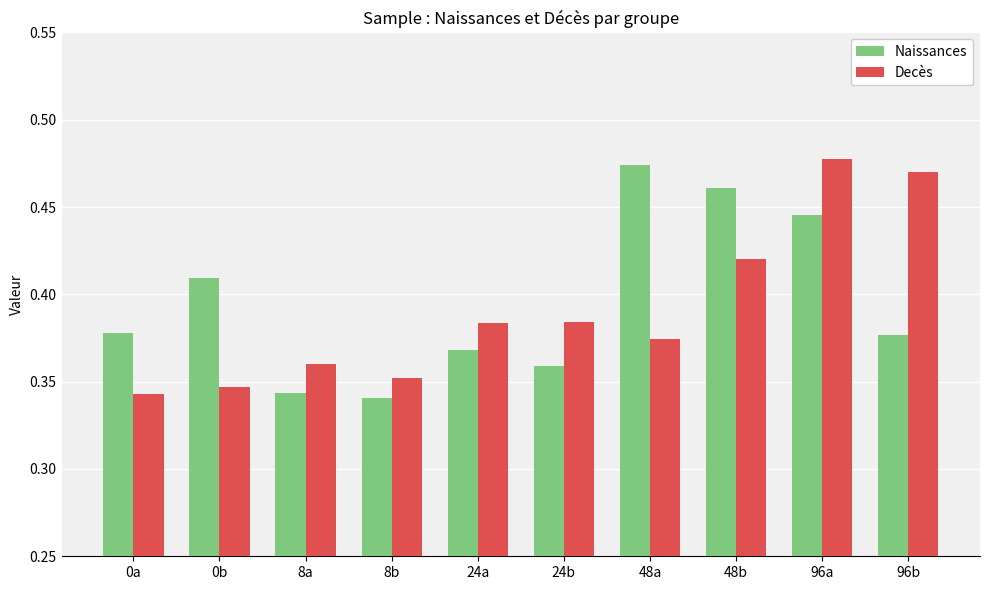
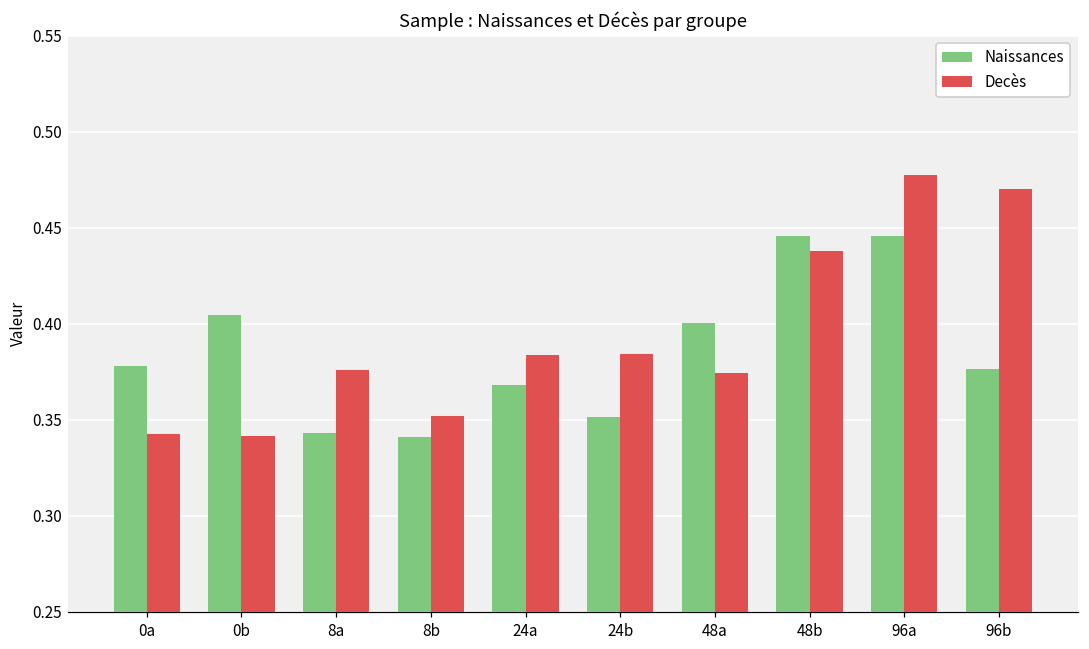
  {
    "Naissances": {
      "0a": 0.378,
-     "0b": 0.409,
+     "0b": 0.404,
      "8a": 0.343,
      "8b": 0.341,
      "24a": 0.368,
-     "24b": 0.359,
-     "48a": 0.474,
-     "48b": 0.461,
+     "24b": 0.351,
+     "48a": 0.400,
+     "48b": 0.446,
      "96a": 0.446,
      "96b": 0.377
    },
    "Decès": {
      "0a": 0.343,
-     "0b": 0.347,
-     "8a": 0.360,
+     "0b": 0.341,
+     "8a": 0.376,
      "8b": 0.352,
      "24a": 0.384,
      "24b": 0.384,
      "48a": 0.374,
-     "48b": 0.420,
+     "48b": 0.438,
      "96a": 0.477,
      "96b": 0.470
    }
  }
